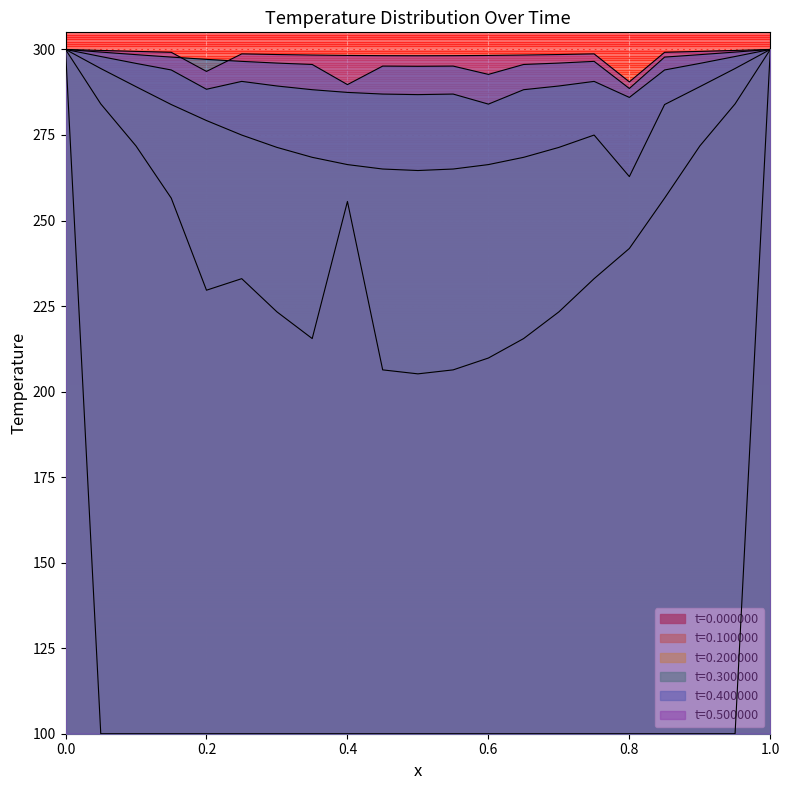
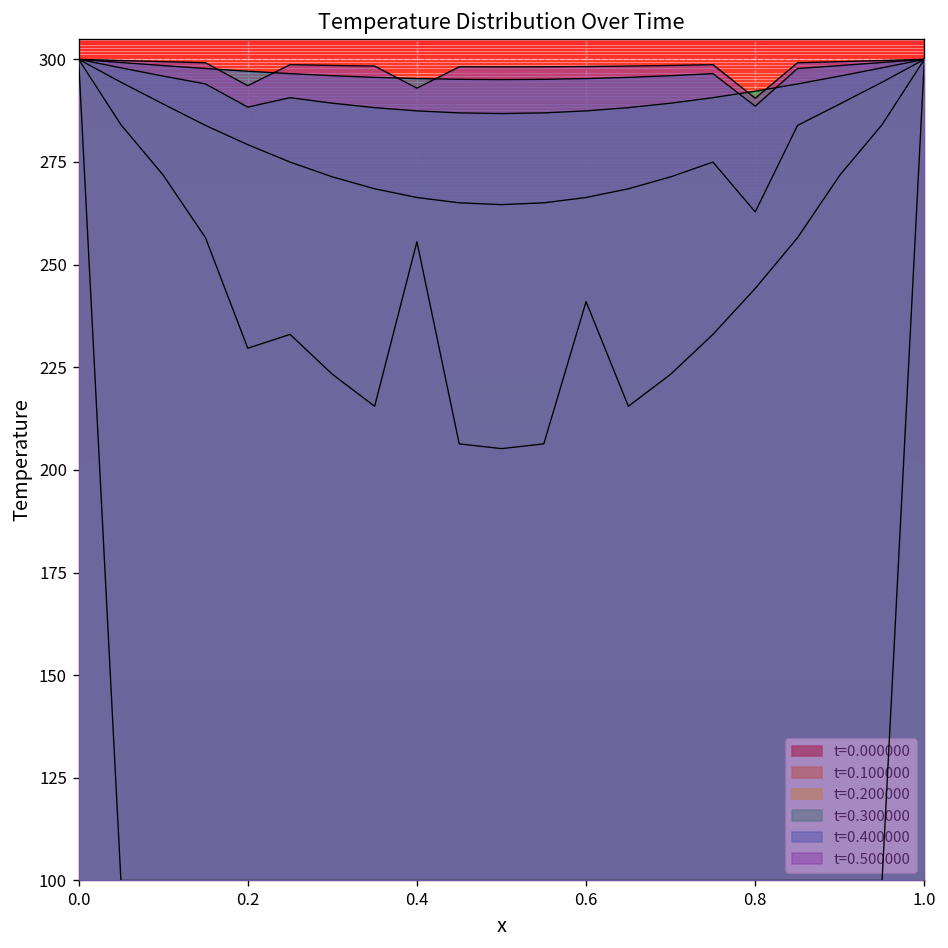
  {
    "t=0.000000": {
      "0.2": 100,
      "0.4": 100,
      "0.6": 100,
      "0.8": 100
    },
    "t=0.100000": {
      "0.2": 230,
      "0.4": 256,
-     "0.6": 210,
-     "0.8": 242
+     "0.6": 241,
+     "0.8": 244
    },
    "t=0.200000": {
      "0.2": 279,
      "0.4": 266,
      "0.6": 266,
      "0.8": 263
    },
    "t=0.300000": {
      "0.2": 288,
      "0.4": 287,
-     "0.6": 284,
-     "0.8": 286
+     "0.6": 287,
+     "0.8": 292
    },
    "t=0.400000": {
      "0.2": 297,
-     "0.4": 290,
-     "0.6": 293,
+     "0.4": 295,
+     "0.6": 295,
      "0.8": 289
    },
    "t=0.500000": {
      "0.2": 294,
-     "0.4": 298,
+     "0.4": 293,
      "0.6": 298,
      "0.8": 291
    }
  }
